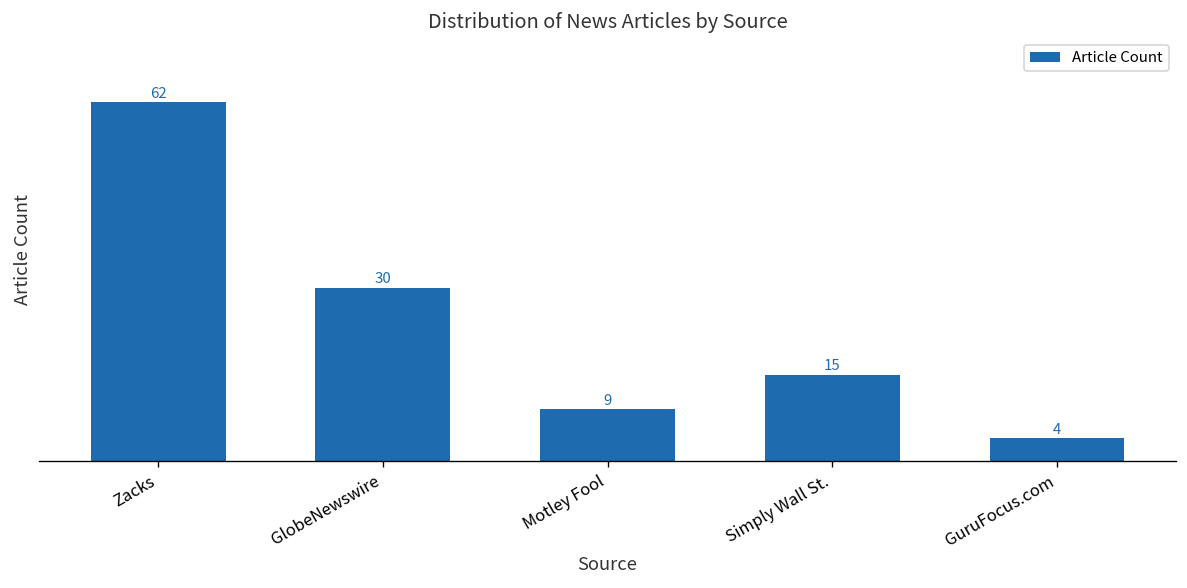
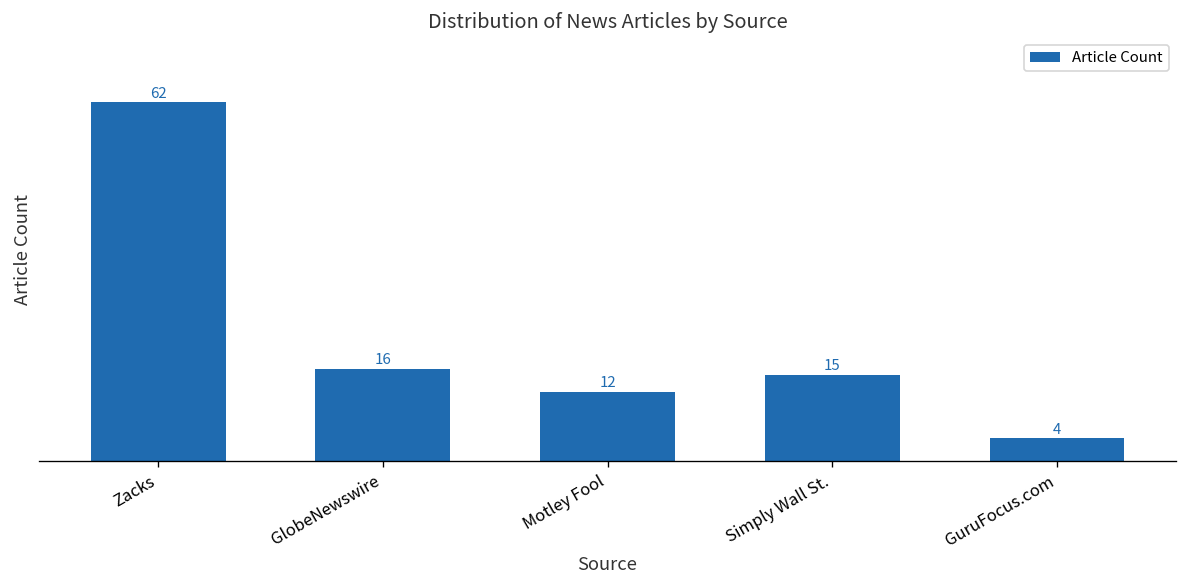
  {
    "Zacks": 62,
-   "GlobeNewswire": 30,
-   "Motley Fool": 9,
+   "GlobeNewswire": 16,
+   "Motley Fool": 12,
    "Simply Wall St.": 15,
    "GuruFocus.com": 4
  }
